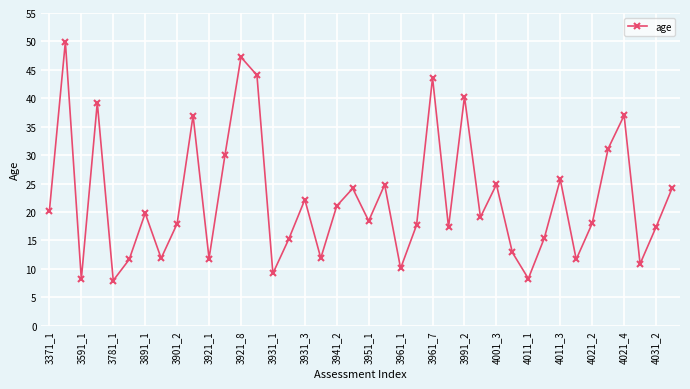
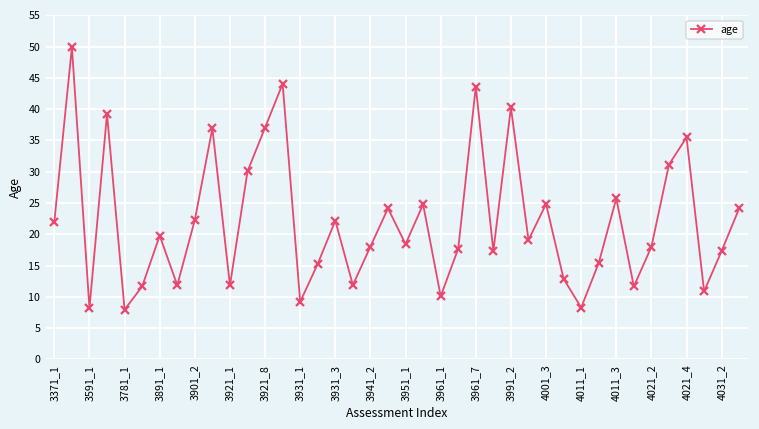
  {
-   "3371_1": 20,
+   "3371_1": 22,
    "3591_1": 8,
    "3781_1": 8,
    "3891_1": 20,
-   "3901_2": 18,
+   "3901_2": 22,
    "3921_1": 12,
-   "3921_8": 47,
+   "3921_8": 37,
    "3931_1": 9,
    "3931_3": 22,
-   "3941_2": 21,
+   "3941_2": 18,
    "3951_1": 18,
    "3961_1": 10,
    "3961_7": 44,
    "3991_2": 40,
    "4001_3": 25,
    "4011_1": 8,
    "4011_3": 26,
    "4021_2": 18,
-   "4021_4": 37,
+   "4021_4": 35,
    "4031_2": 17
  }
